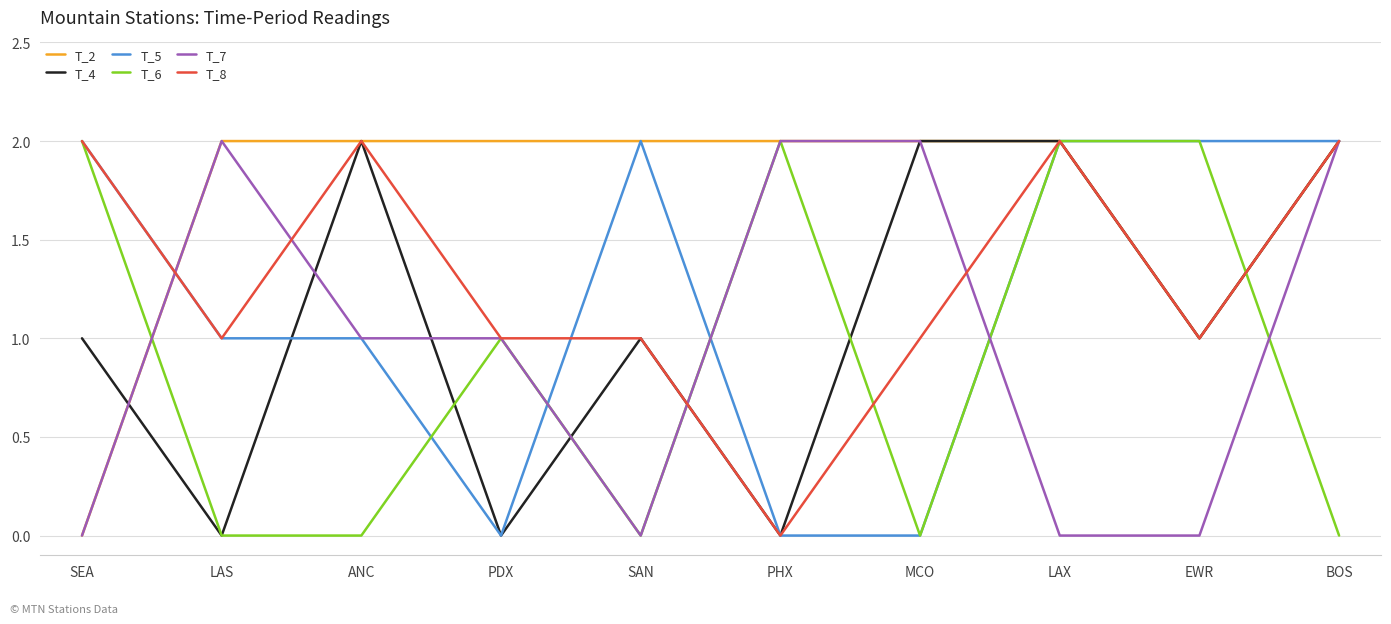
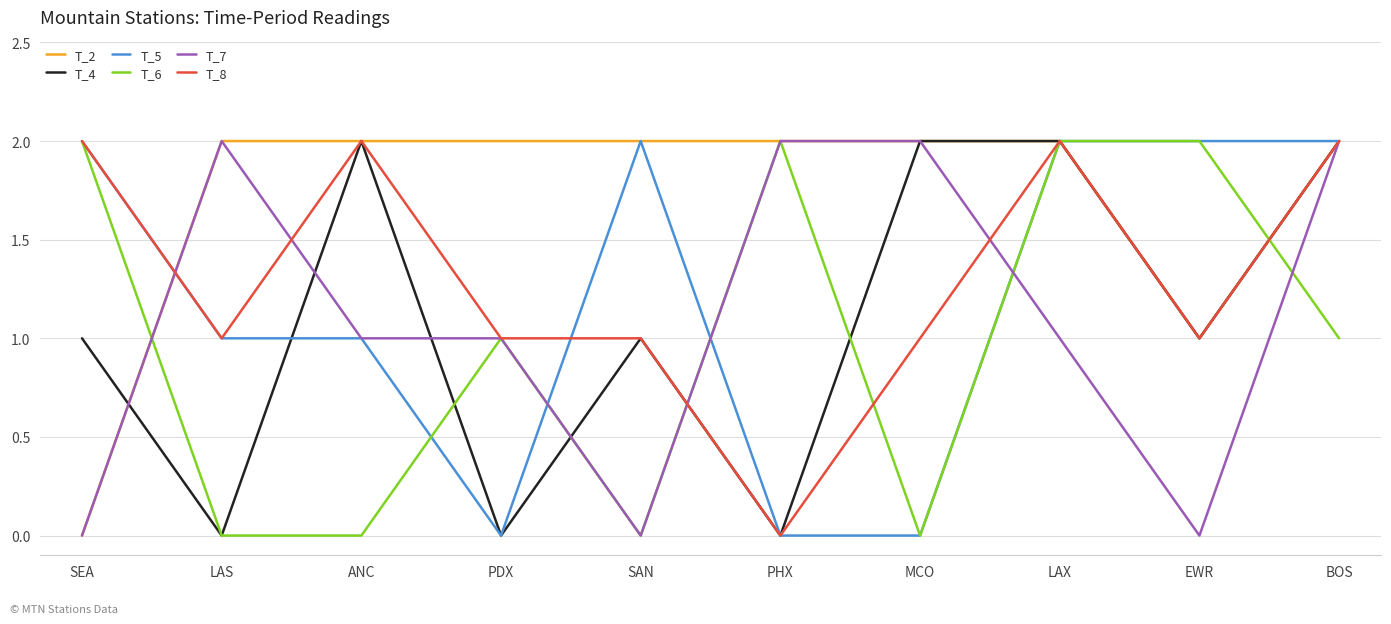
  {
    "T_2": {
      "PDX": 2
    },
    "T_4": {
      "SEA": 1
    },
    "T_6": {
      "ANC": 0,
-     "BOS": 0
+     "BOS": 1
    },
    "T_7": {
-     "LAX": 0,
+     "LAX": 1,
      "EWR": 0
    },
    "T_8": {
      "MCO": 1
    }
  }
